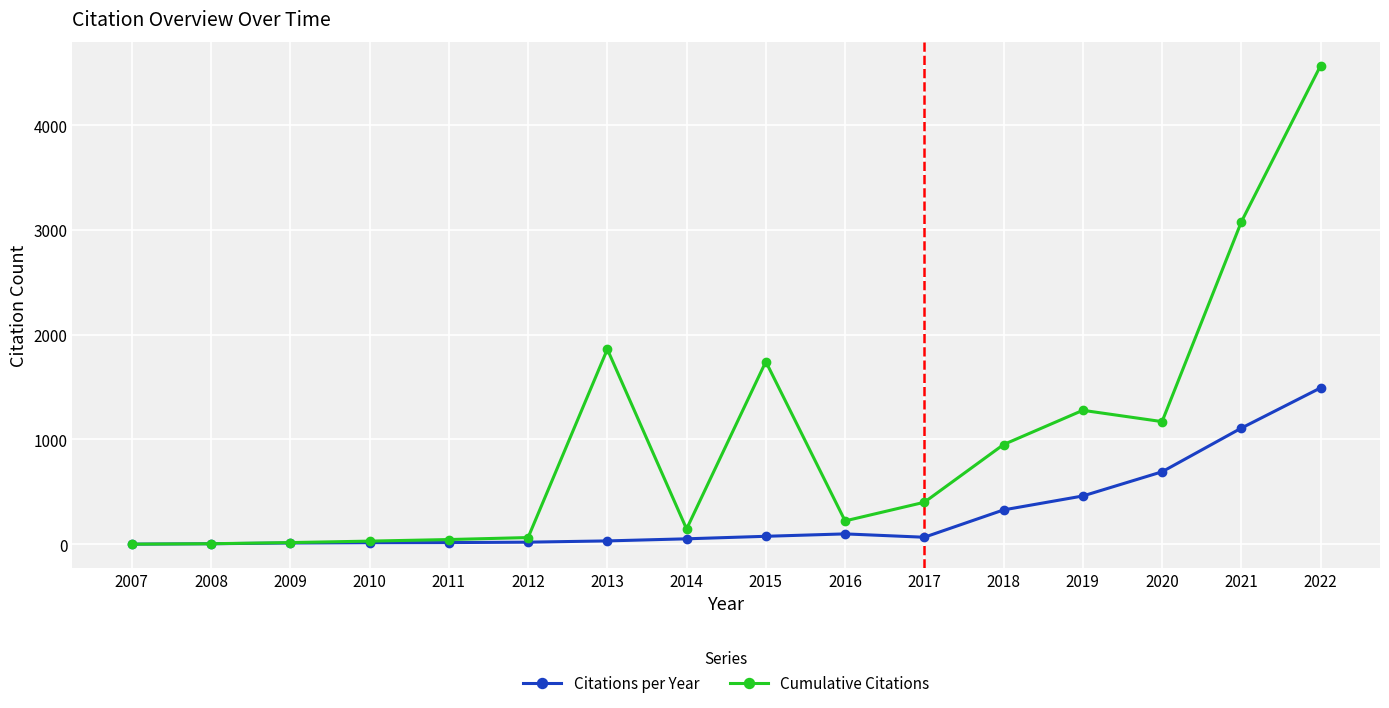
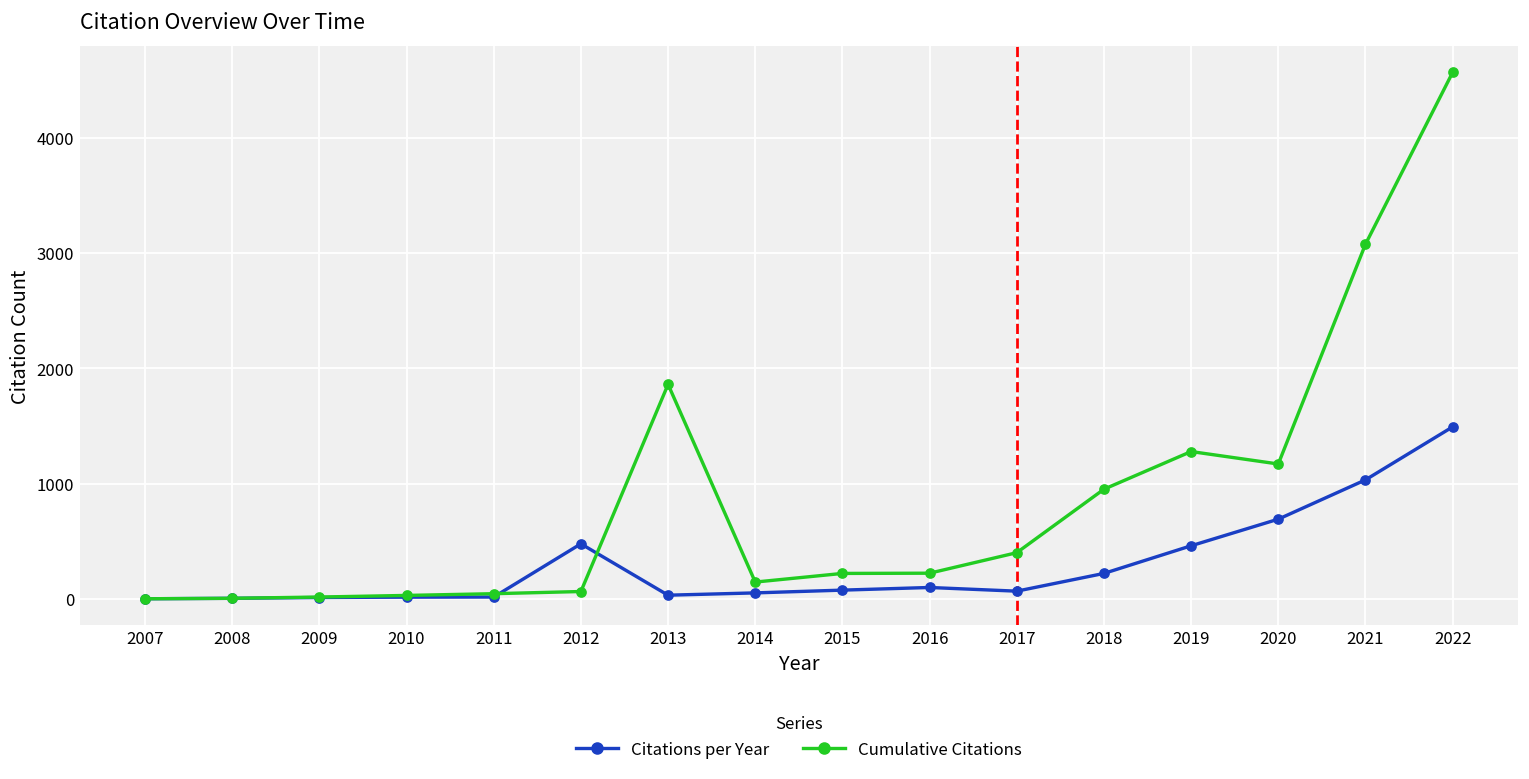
  {
    "Citations per Year": {
      "2011": 20,
-     "2012": 20,
+     "2012": 480,
      "2013": 30,
      "2014": 50,
      "2015": 80,
      "2016": 100,
      "2017": 70,
-     "2018": 330,
+     "2018": 220,
      "2019": 460,
      "2020": 690,
-     "2021": 1110,
+     "2021": 1030,
      "2022": 1490
    },
    "Cumulative Citations": {
      "2011": 40,
      "2012": 60,
      "2013": 1860,
      "2014": 150,
-     "2015": 1740,
+     "2015": 220,
      "2016": 220,
      "2017": 400,
      "2018": 950,
      "2019": 1280,
      "2020": 1170,
      "2021": 3080,
      "2022": 4570
    }
  }
